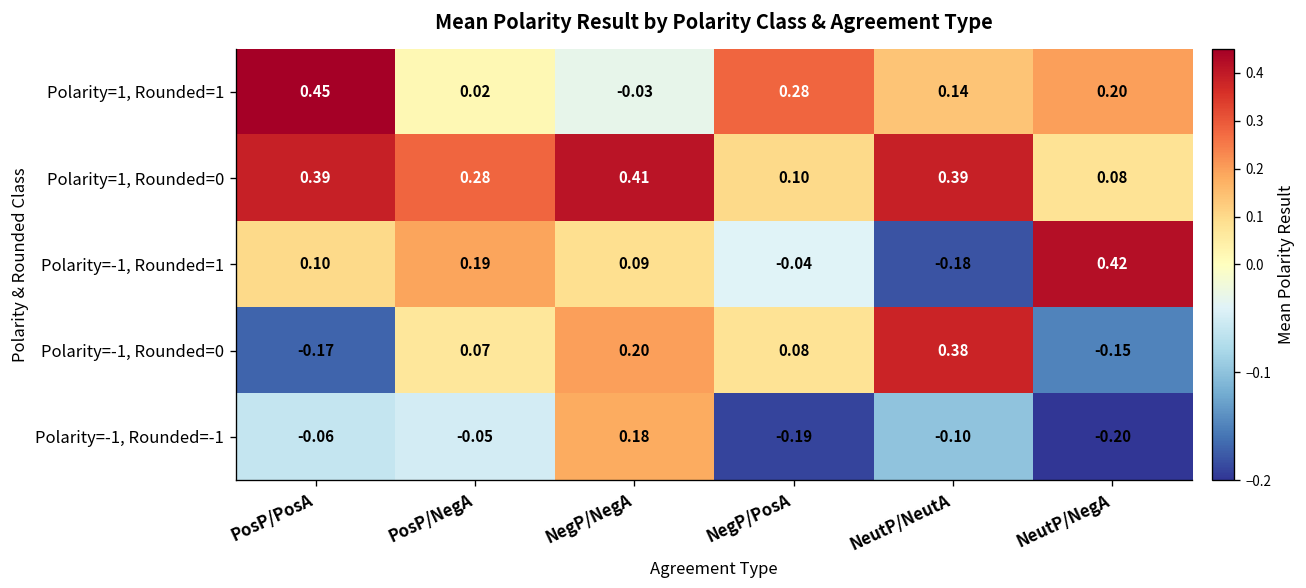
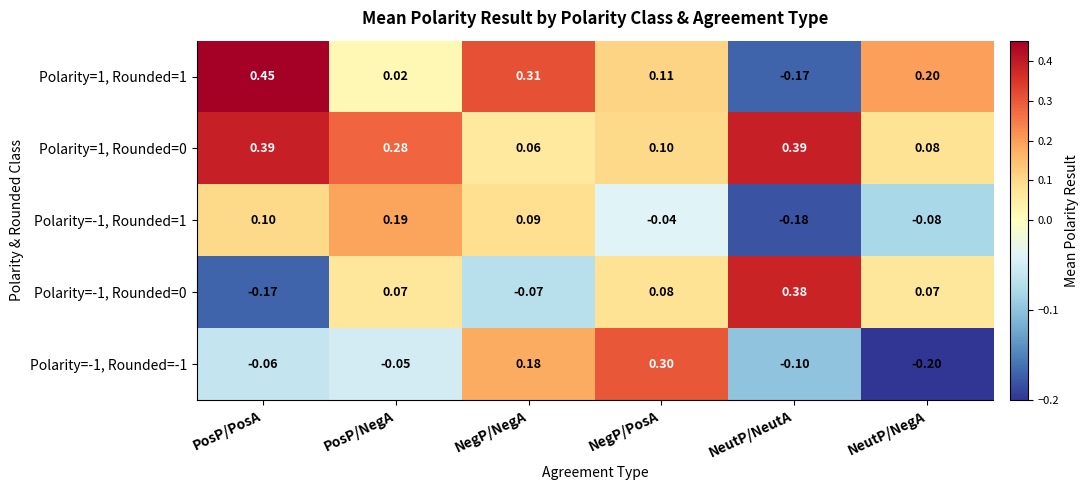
  {
    "Polarity=1, Rounded=1": {
      "PosP/PosA": 0.45,
      "PosP/NegA": 0.02,
-     "NegP/NegA": -0.03,
-     "NegP/PosA": 0.28,
-     "NeutP/NeutA": 0.14,
+     "NegP/NegA": 0.31,
+     "NegP/PosA": 0.11,
+     "NeutP/NeutA": -0.17,
      "NeutP/NegA": 0.20
    },
    "Polarity=1, Rounded=0": {
      "PosP/PosA": 0.39,
      "PosP/NegA": 0.28,
-     "NegP/NegA": 0.41,
+     "NegP/NegA": 0.06,
      "NegP/PosA": 0.10,
      "NeutP/NeutA": 0.39,
      "NeutP/NegA": 0.08
    },
    "Polarity=-1, Rounded=1": {
      "PosP/PosA": 0.10,
      "PosP/NegA": 0.19,
      "NegP/NegA": 0.09,
      "NegP/PosA": -0.04,
      "NeutP/NeutA": -0.18,
-     "NeutP/NegA": 0.42
+     "NeutP/NegA": -0.08
    },
    "Polarity=-1, Rounded=0": {
      "PosP/PosA": -0.17,
      "PosP/NegA": 0.07,
-     "NegP/NegA": 0.20,
+     "NegP/NegA": -0.07,
      "NegP/PosA": 0.08,
      "NeutP/NeutA": 0.38,
-     "NeutP/NegA": -0.15
+     "NeutP/NegA": 0.07
    },
    "Polarity=-1, Rounded=-1": {
      "PosP/PosA": -0.06,
      "PosP/NegA": -0.05,
      "NegP/NegA": 0.18,
-     "NegP/PosA": -0.19,
+     "NegP/PosA": 0.30,
      "NeutP/NeutA": -0.10,
      "NeutP/NegA": -0.20
    }
  }
